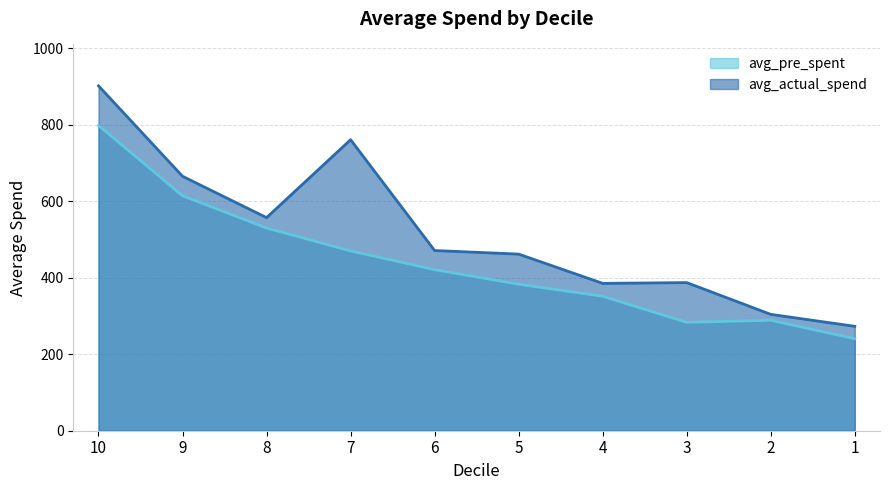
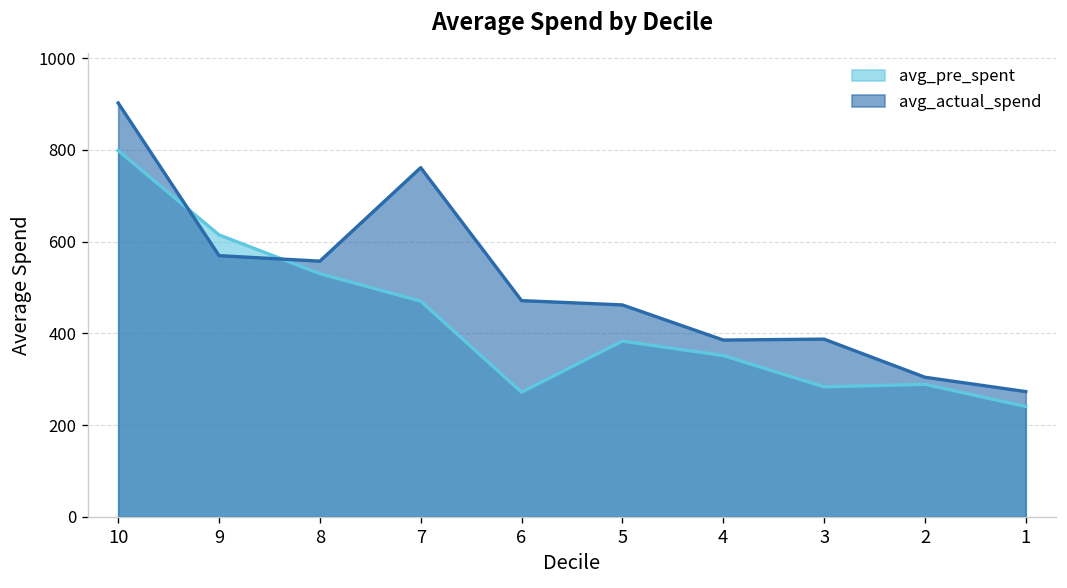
  {
    "avg_pre_spent": {
      "10": 800,
      "9": 610,
      "8": 530,
      "7": 470,
-     "6": 420,
+     "6": 270,
      "5": 380,
      "4": 350,
      "3": 280,
      "2": 290,
      "1": 240
    },
    "avg_actual_spend": {
      "10": 900,
-     "9": 670,
+     "9": 570,
      "8": 560,
      "7": 760,
      "6": 470,
      "5": 460,
      "4": 390,
      "3": 390,
      "2": 300,
      "1": 270
    }
  }
